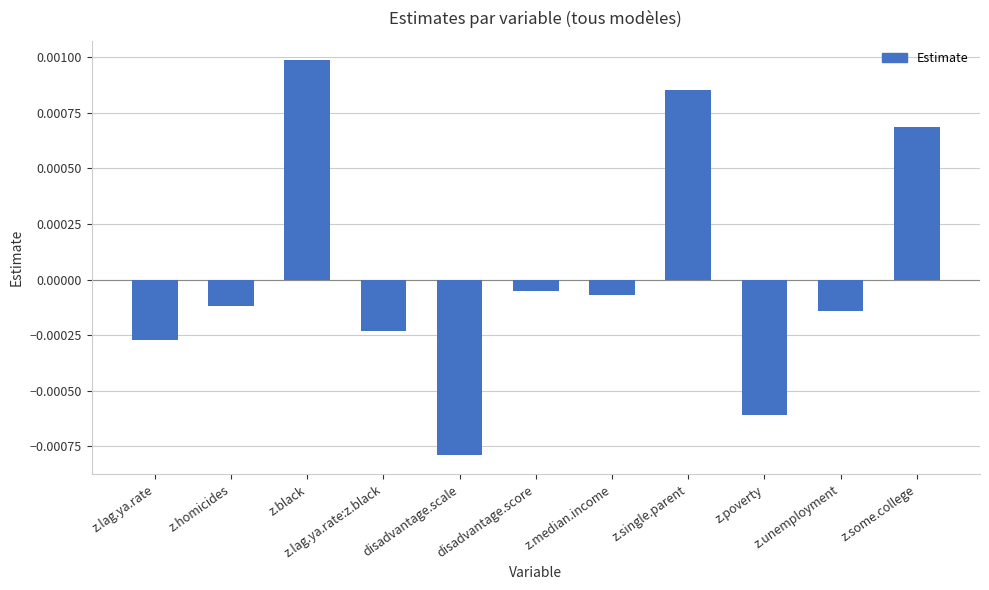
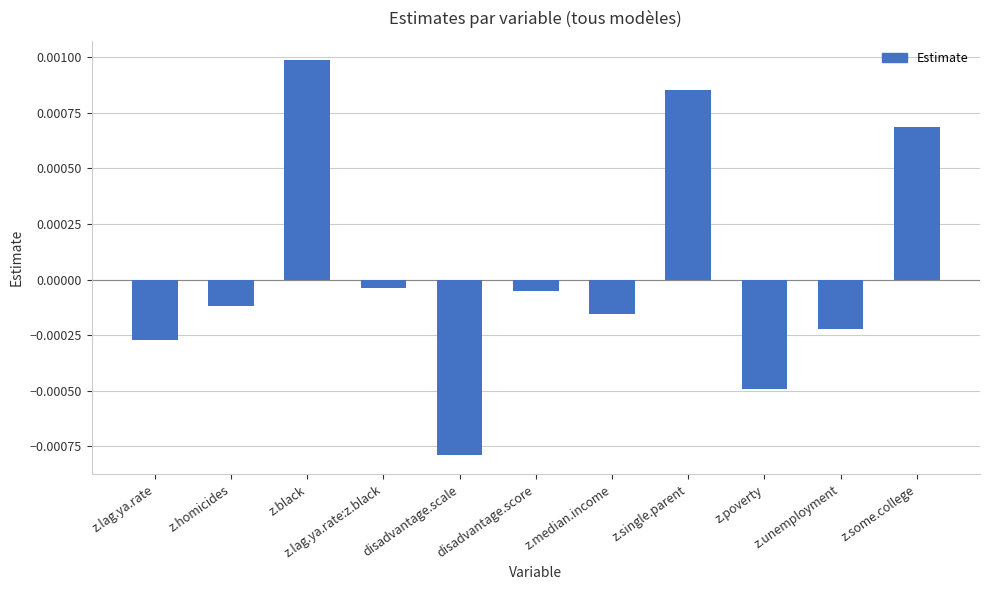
  {
    "z.lag.ya.rate": -0.00027,
    "z.homicides": -0.00012,
    "z.black": 0.00098,
-   "z.lag.ya.rate:z.black": -0.00023,
+   "z.lag.ya.rate:z.black": -0.00004,
    "disadvantage.scale": -0.00079,
    "disadvantage.score": -0.00005,
-   "z.median.income": -0.00007,
+   "z.median.income": -0.00015,
    "z.single.parent": 0.00085,
-   "z.poverty": -0.00061,
-   "z.unemployment": -0.00014,
+   "z.poverty": -0.00049,
+   "z.unemployment": -0.00022,
    "z.some.college": 0.00068
  }
